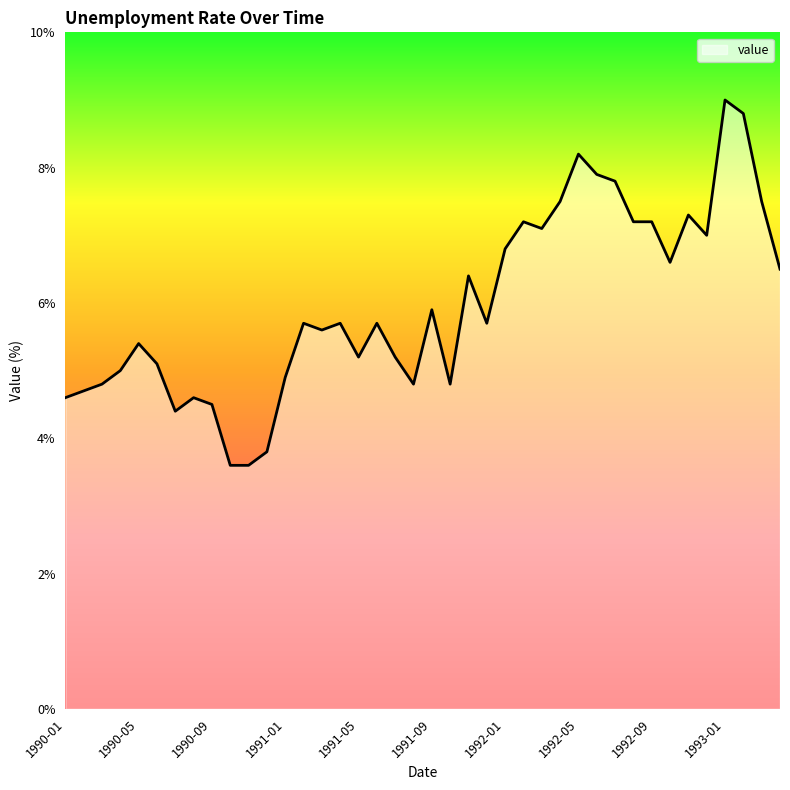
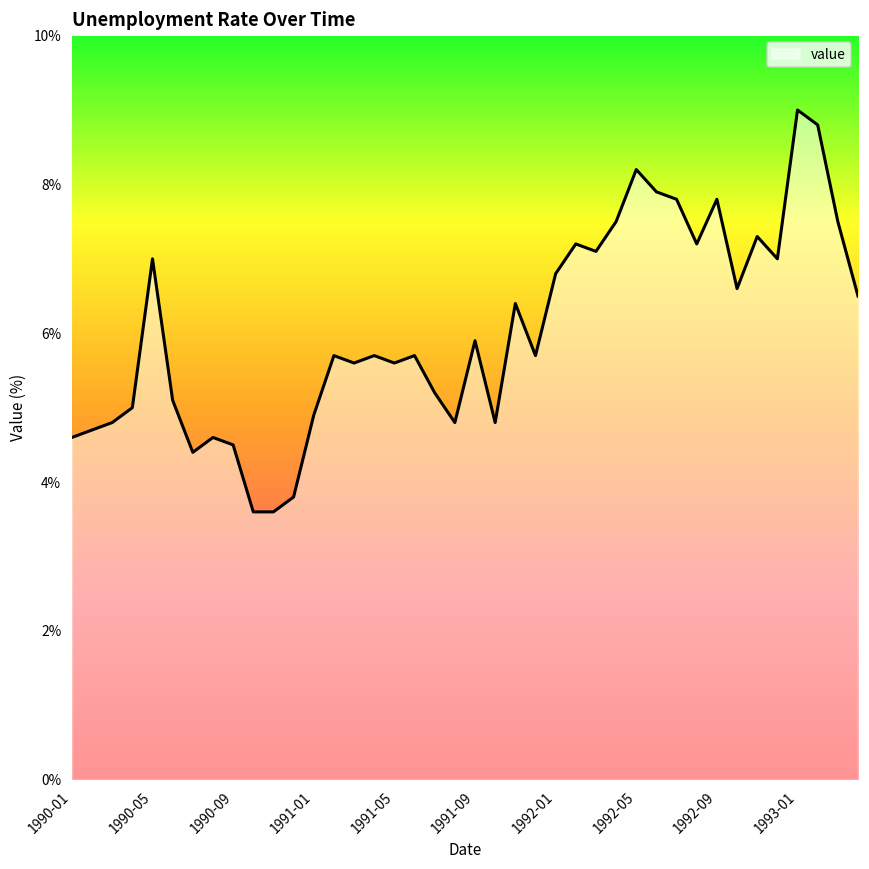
  {
    "1990-01": "4.6%",
-   "1990-05": "5.4%",
+   "1990-05": "7.0%",
    "1990-09": "4.5%",
    "1991-01": "4.9%",
-   "1991-05": "5.2%",
+   "1991-05": "5.6%",
    "1991-09": "5.9%",
    "1992-01": "6.8%",
    "1992-05": "8.2%",
-   "1992-09": "7.2%",
+   "1992-09": "7.8%",
    "1993-01": "9.0%"
  }
